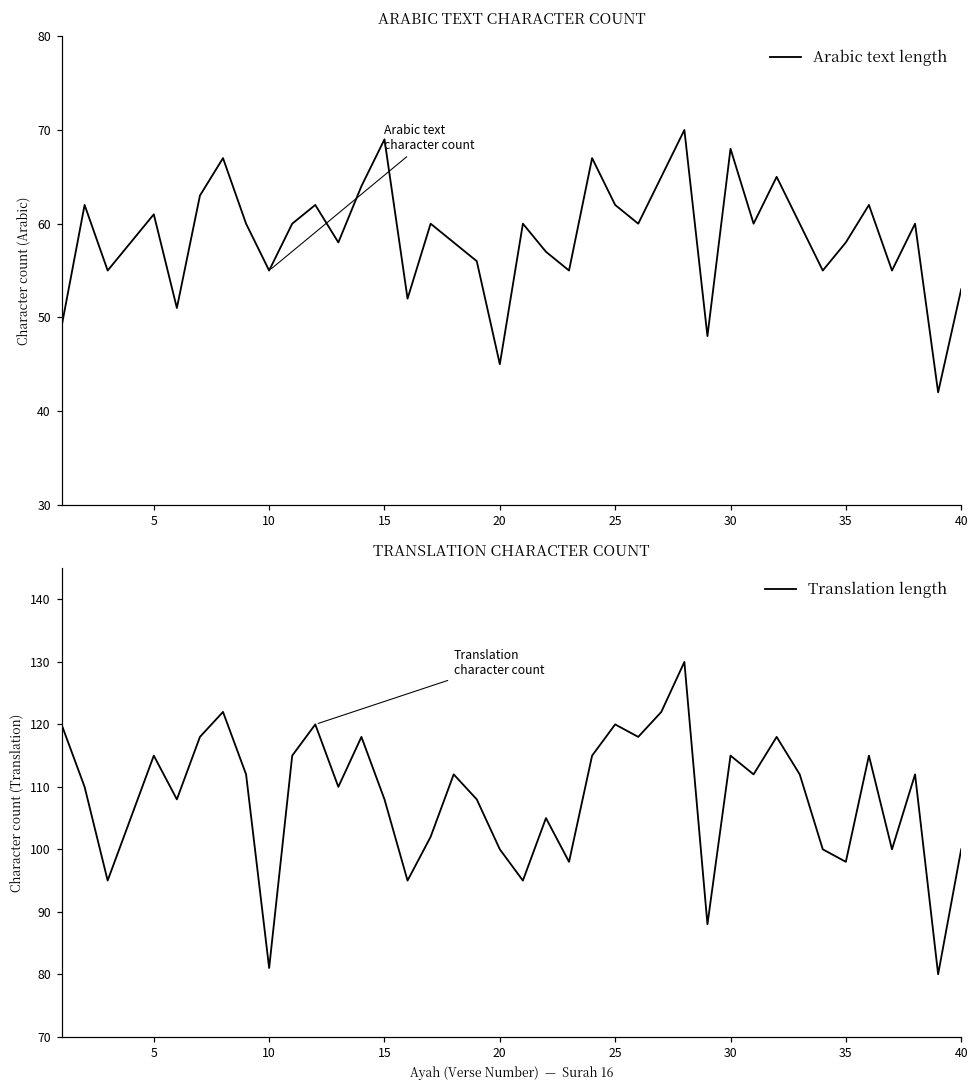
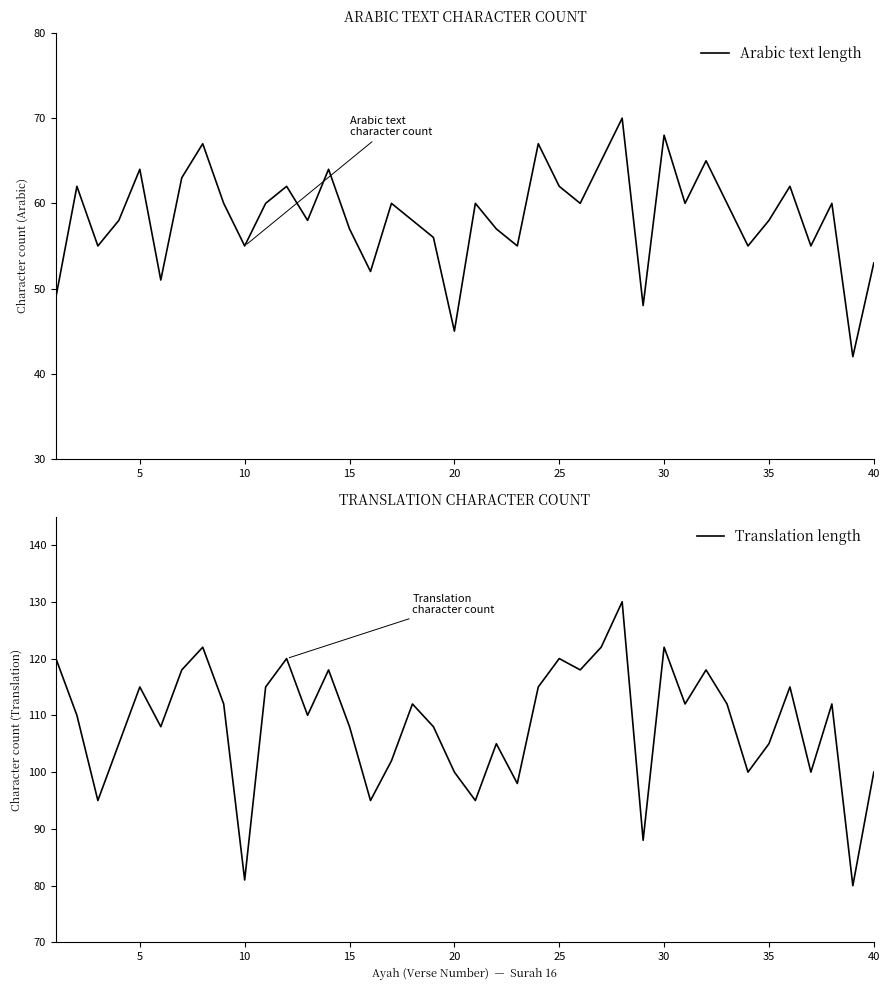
  {
    "ARABIC TEXT CHARACTER COUNT": {
-     "5": 61,
+     "5": 64,
      "10": 55,
-     "15": 69,
+     "15": 57,
      "20": 45,
      "25": 62,
      "30": 68,
      "35": 58,
      "40": 53
    },
    "TRANSLATION CHARACTER COUNT": {
      "5": 115,
      "10": 81,
      "15": 108,
      "20": 100,
      "25": 120,
-     "30": 115,
-     "35": 98,
+     "30": 122,
+     "35": 105,
      "40": 100
    }
  }
